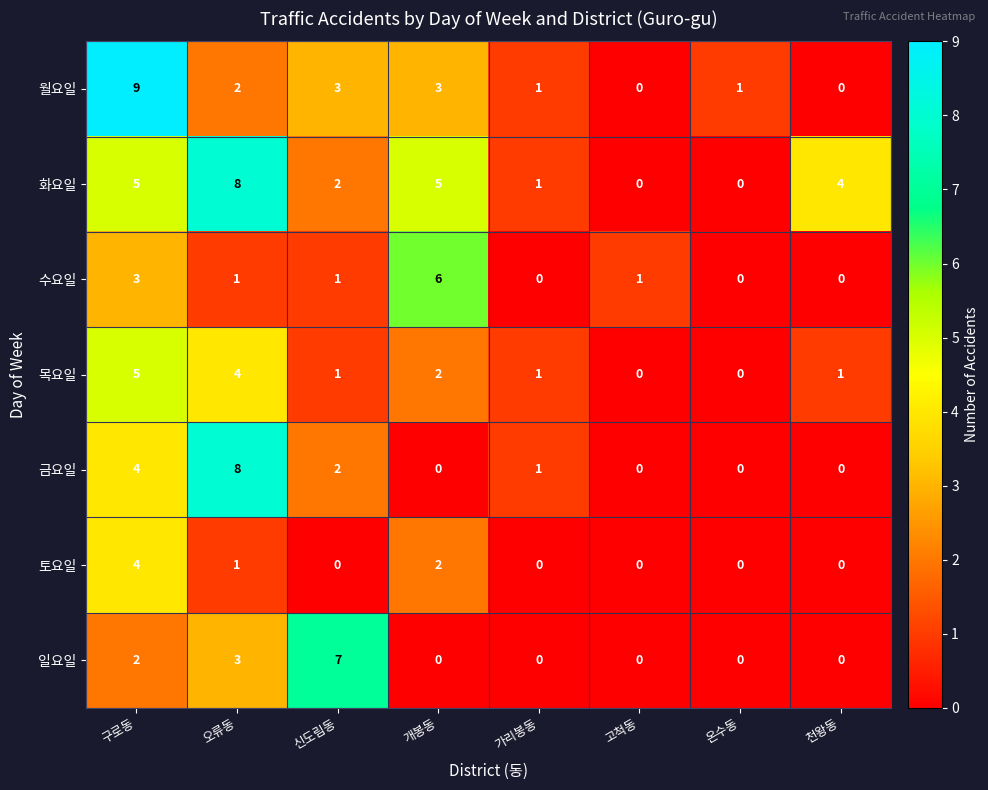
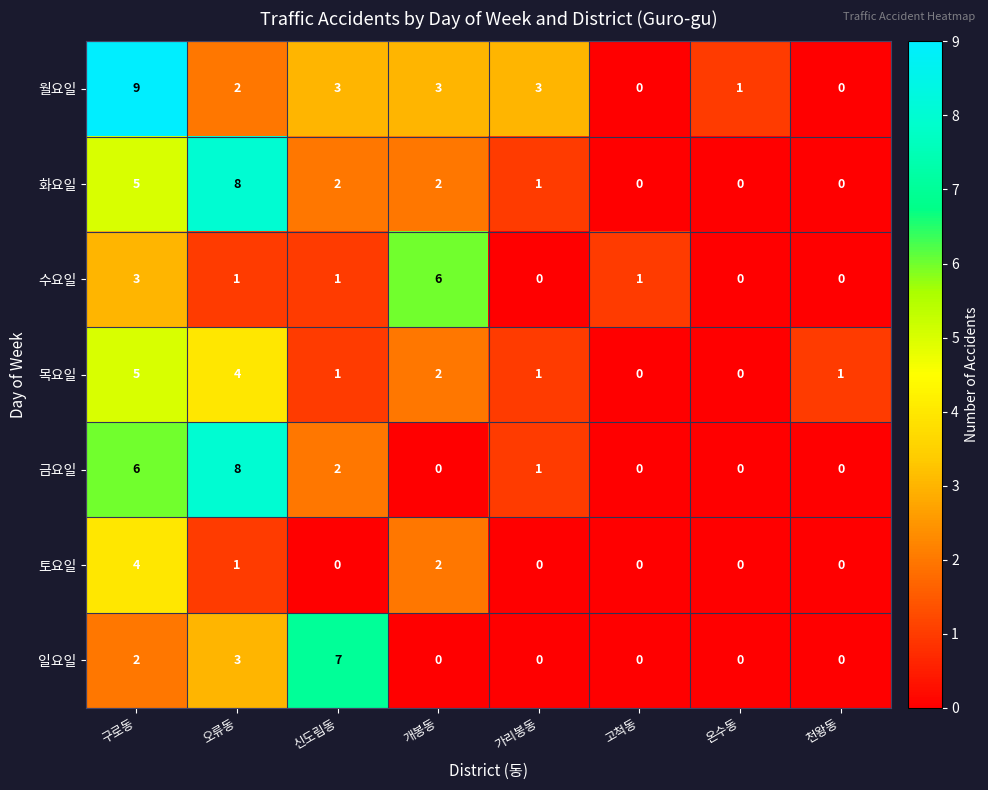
  {
    "월요일": {
      "구로동": 9,
      "오류동": 2,
      "신도림동": 3,
      "개봉동": 3,
-     "가리봉동": 1,
+     "가리봉동": 3,
      "고척동": 0,
      "온수동": 1,
      "천왕동": 0
    },
    "화요일": {
      "구로동": 5,
      "오류동": 8,
      "신도림동": 2,
-     "개봉동": 5,
+     "개봉동": 2,
      "가리봉동": 1,
      "고척동": 0,
      "온수동": 0,
-     "천왕동": 4
+     "천왕동": 0
    },
    "수요일": {
      "구로동": 3,
      "오류동": 1,
      "신도림동": 1,
      "개봉동": 6,
      "가리봉동": 0,
      "고척동": 1,
      "온수동": 0,
      "천왕동": 0
    },
    "목요일": {
      "구로동": 5,
      "오류동": 4,
      "신도림동": 1,
      "개봉동": 2,
      "가리봉동": 1,
      "고척동": 0,
      "온수동": 0,
      "천왕동": 1
    },
    "금요일": {
-     "구로동": 4,
+     "구로동": 6,
      "오류동": 8,
      "신도림동": 2,
      "개봉동": 0,
      "가리봉동": 1,
      "고척동": 0,
      "온수동": 0,
      "천왕동": 0
    },
    "토요일": {
      "구로동": 4,
      "오류동": 1,
      "신도림동": 0,
      "개봉동": 2,
      "가리봉동": 0,
      "고척동": 0,
      "온수동": 0,
      "천왕동": 0
    },
    "일요일": {
      "구로동": 2,
      "오류동": 3,
      "신도림동": 7,
      "개봉동": 0,
      "가리봉동": 0,
      "고척동": 0,
      "온수동": 0,
      "천왕동": 0
    }
  }
